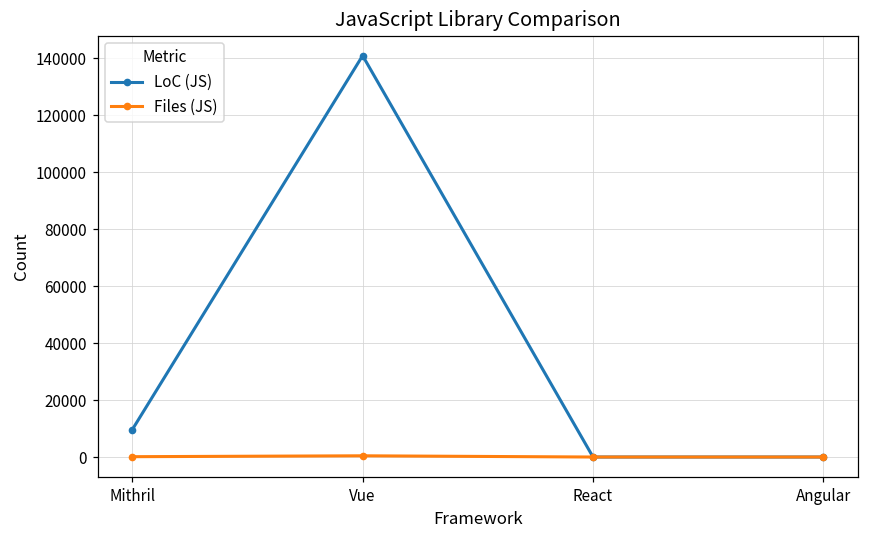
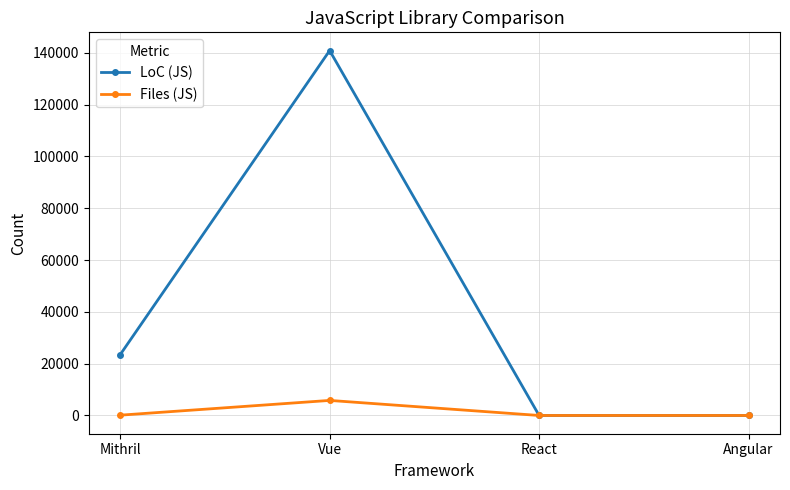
  {
    "LoC (JS)": {
-     "Mithril": 10000,
+     "Mithril": 23000,
      "Vue": 141000
    },
    "Files (JS)": {
      "Mithril": 0,
-     "Vue": 0
+     "Vue": 6000
    }
  }
